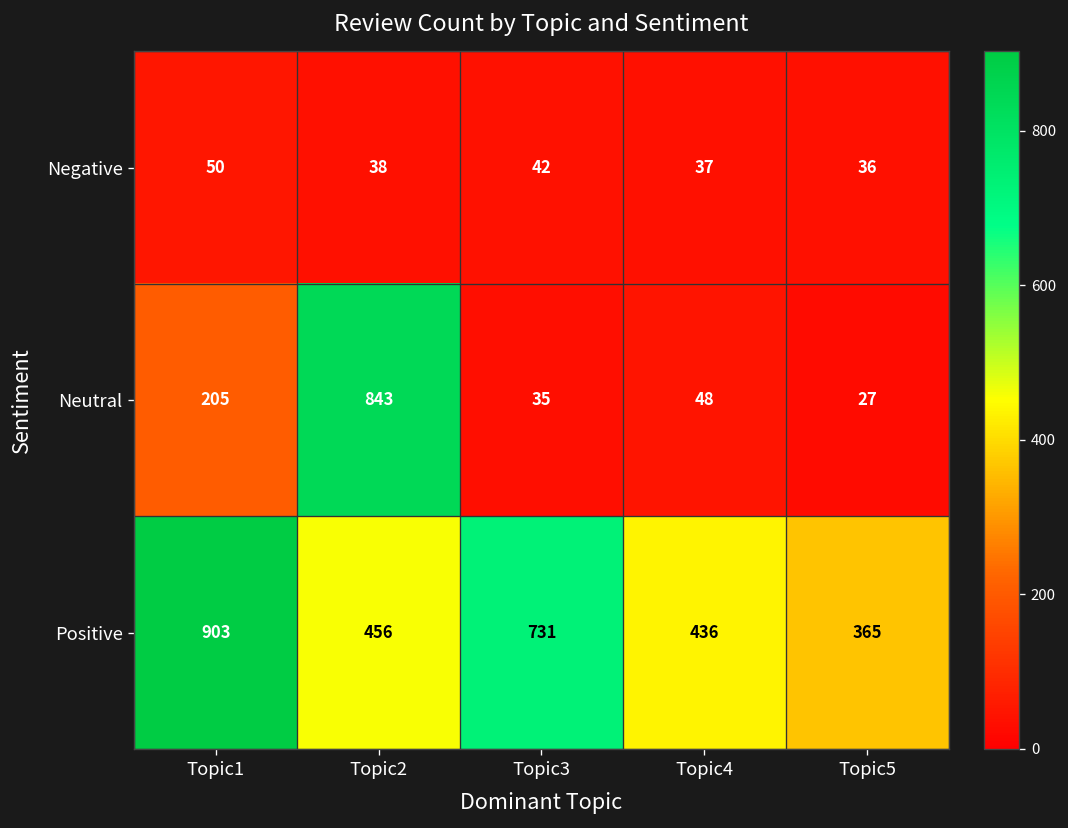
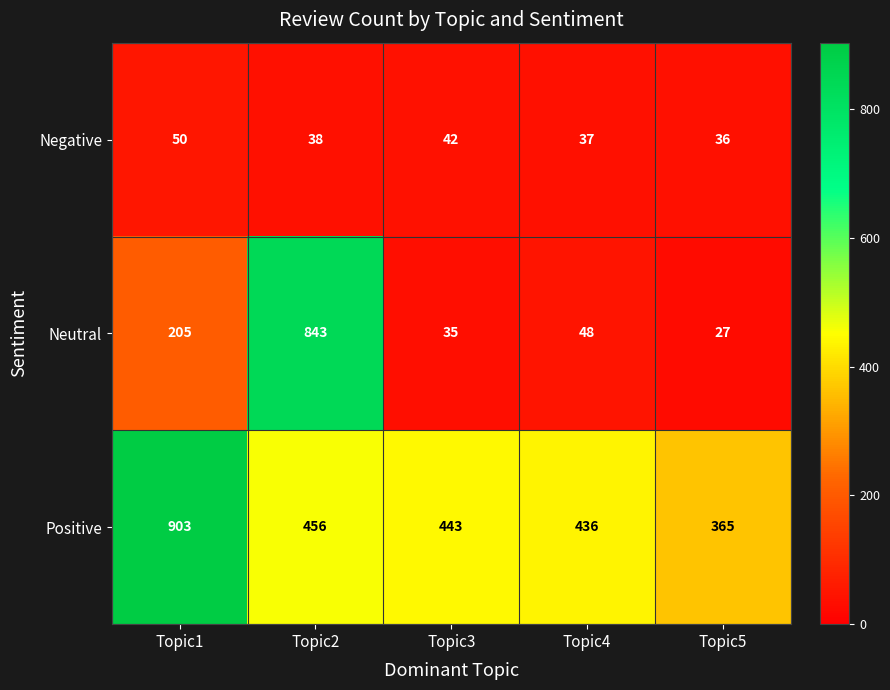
  {
    "Negative": {
      "Topic1": 50,
      "Topic2": 38,
      "Topic3": 42,
      "Topic4": 37,
      "Topic5": 36
    },
    "Neutral": {
      "Topic1": 205,
      "Topic2": 843,
      "Topic3": 35,
      "Topic4": 48,
      "Topic5": 27
    },
    "Positive": {
      "Topic1": 903,
      "Topic2": 456,
-     "Topic3": 731,
+     "Topic3": 443,
      "Topic4": 436,
      "Topic5": 365
    }
  }
